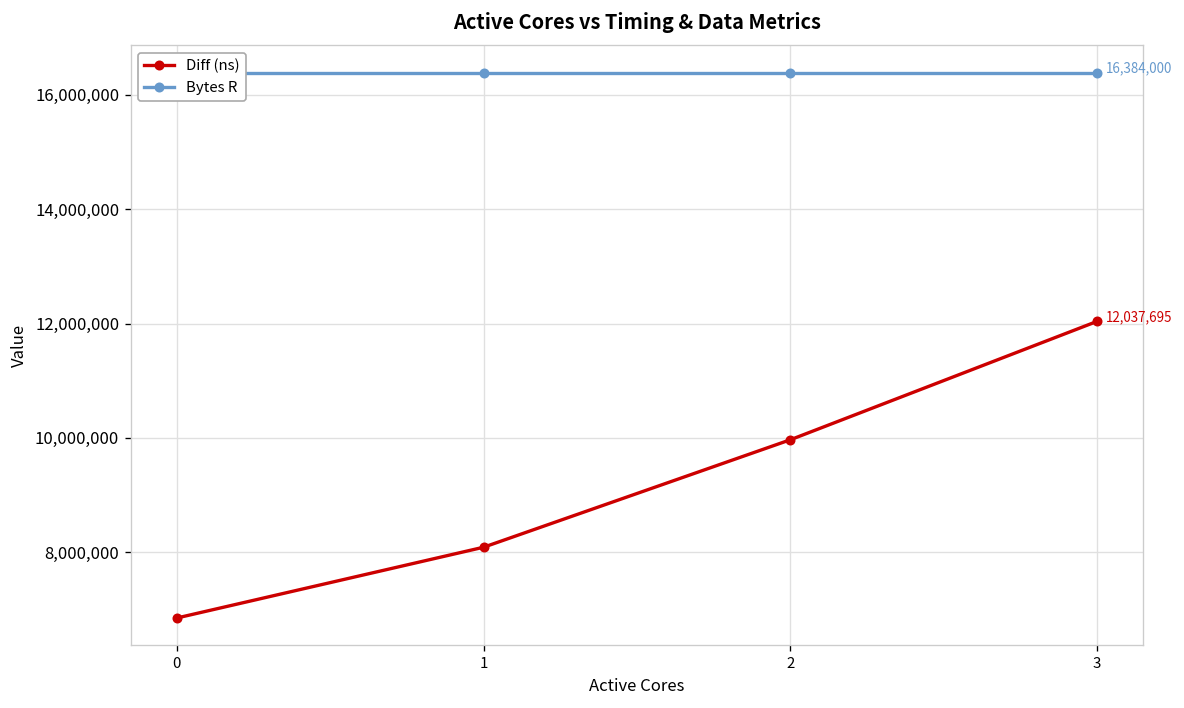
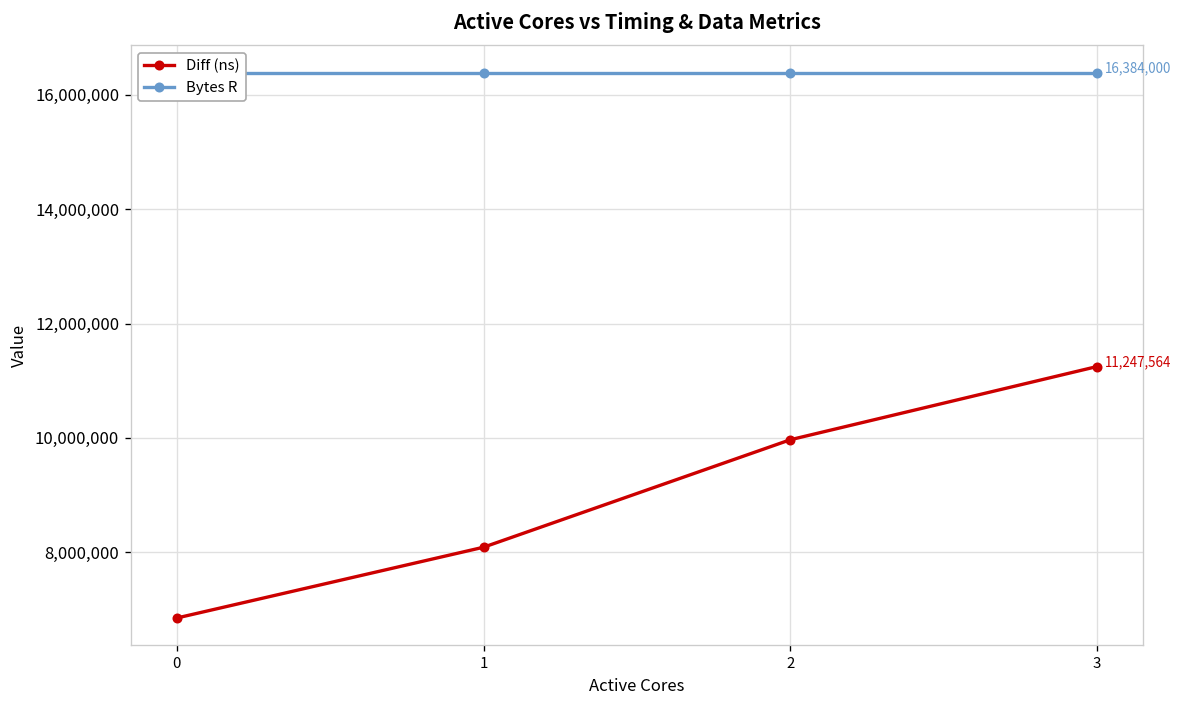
  {
    "Diff (ns)": {
-     "3": "12,037,695"
+     "3": "11,247,564"
    },
    "Bytes R": {
      "3": "16,384,000"
    }
  }
